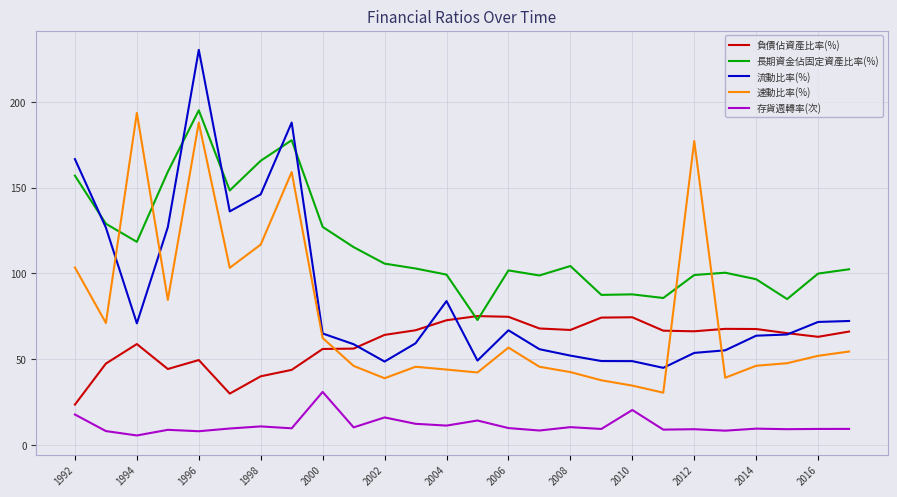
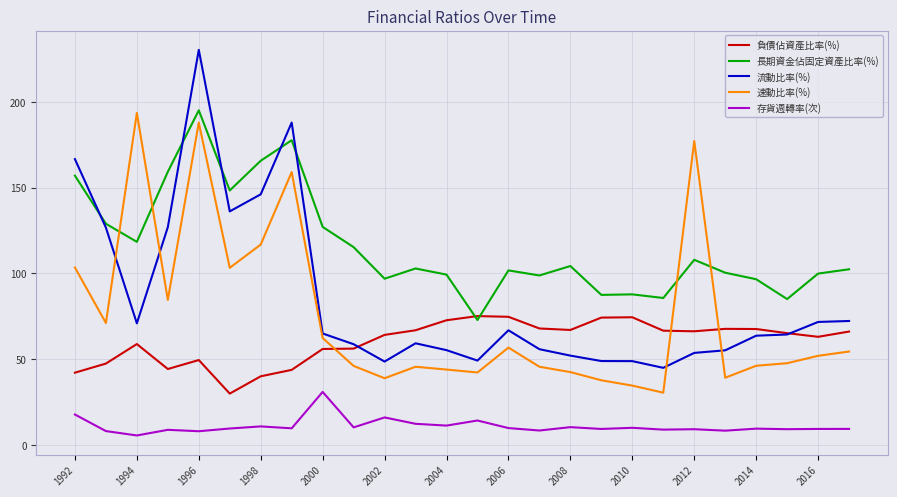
  {
    "負債佔資產比率(%)": {
-     "1992": 24,
+     "1992": 42,
      "1994": 59,
      "1996": 50,
      "1998": 40,
      "2000": 56,
      "2002": 64,
      "2004": 73,
      "2006": 75,
      "2008": 67,
      "2010": 74,
      "2012": 66,
      "2014": 68,
      "2016": 63
    },
    "長期資金佔固定資產比率(%)": {
      "1992": 157,
      "1994": 118,
      "1996": 195,
      "1998": 166,
      "2000": 127,
-     "2002": 106,
+     "2002": 97,
      "2004": 99,
      "2006": 102,
      "2008": 104,
      "2010": 88,
-     "2012": 99,
+     "2012": 108,
      "2014": 97,
      "2016": 100
    },
    "流動比率(%)": {
      "1992": 167,
      "1994": 71,
      "1996": 230,
      "1998": 146,
      "2000": 65,
      "2002": 49,
-     "2004": 84,
+     "2004": 55,
      "2006": 67,
      "2008": 52,
      "2010": 49,
      "2012": 54,
      "2014": 64,
      "2016": 72
    },
    "速動比率(%)": {
      "1992": 103,
      "1994": 194,
      "1996": 188,
      "1998": 117,
      "2000": 62,
      "2002": 39,
      "2004": 44,
      "2006": 57,
      "2008": 43,
      "2010": 35,
      "2012": 177,
      "2014": 46,
      "2016": 52
    },
    "存貨週轉率(次)": {
      "1992": 18,
      "1994": 6,
      "1996": 8,
      "1998": 11,
      "2000": 31,
      "2002": 16,
      "2004": 11,
      "2006": 10,
      "2008": 10,
-     "2010": 20,
+     "2010": 10,
      "2012": 9,
      "2014": 10,
      "2016": 9
    }
  }
